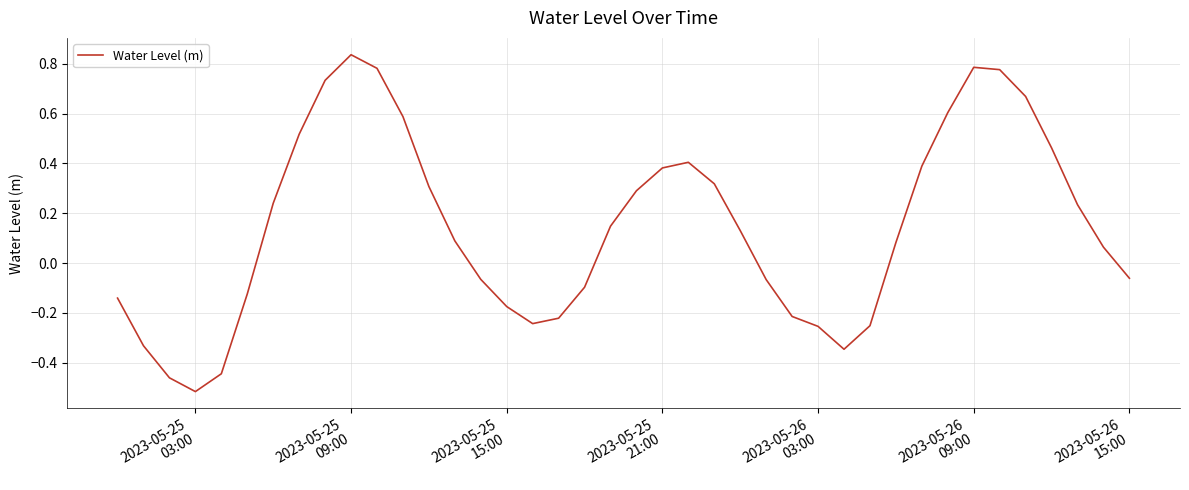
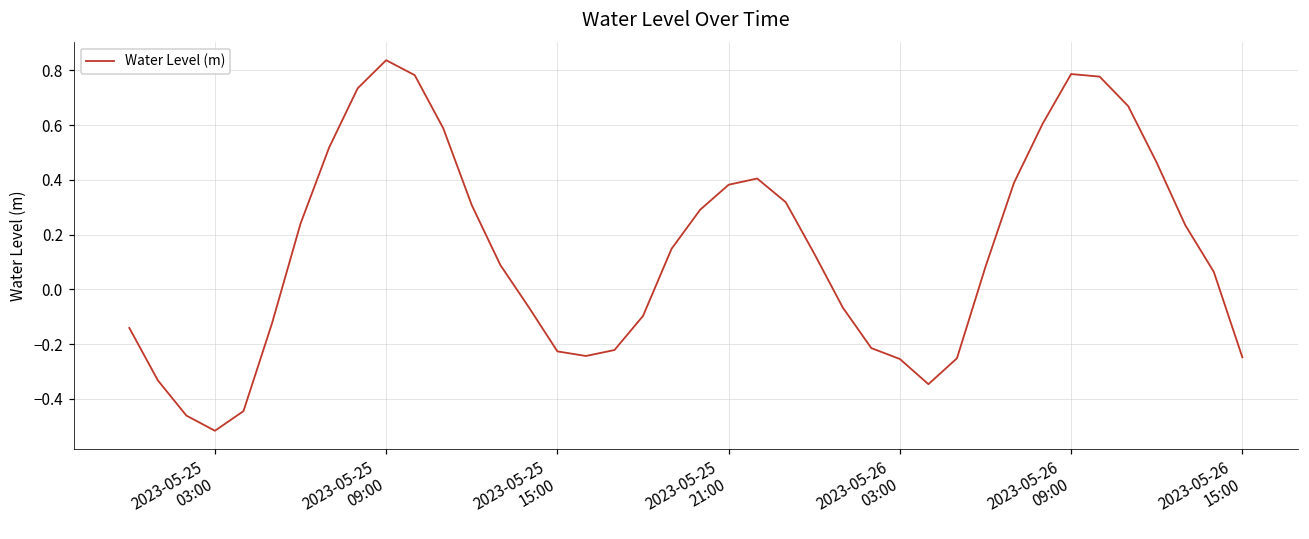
  {
    "2023-05-25 03:00": -0.52,
    "2023-05-25 09:00": 0.84,
-   "2023-05-25 15:00": -0.17,
+   "2023-05-25 15:00": -0.23,
    "2023-05-25 21:00": 0.38,
    "2023-05-26 03:00": -0.25,
    "2023-05-26 09:00": 0.79,
-   "2023-05-26 15:00": -0.06
+   "2023-05-26 15:00": -0.25
  }
